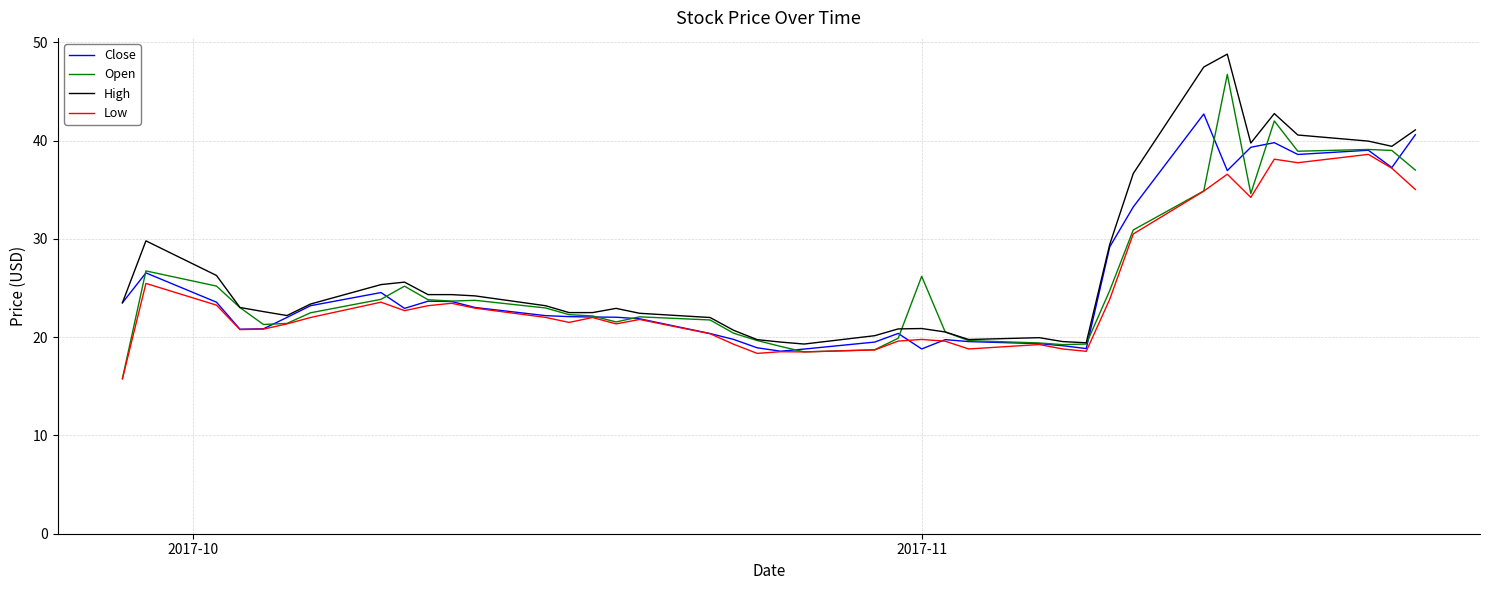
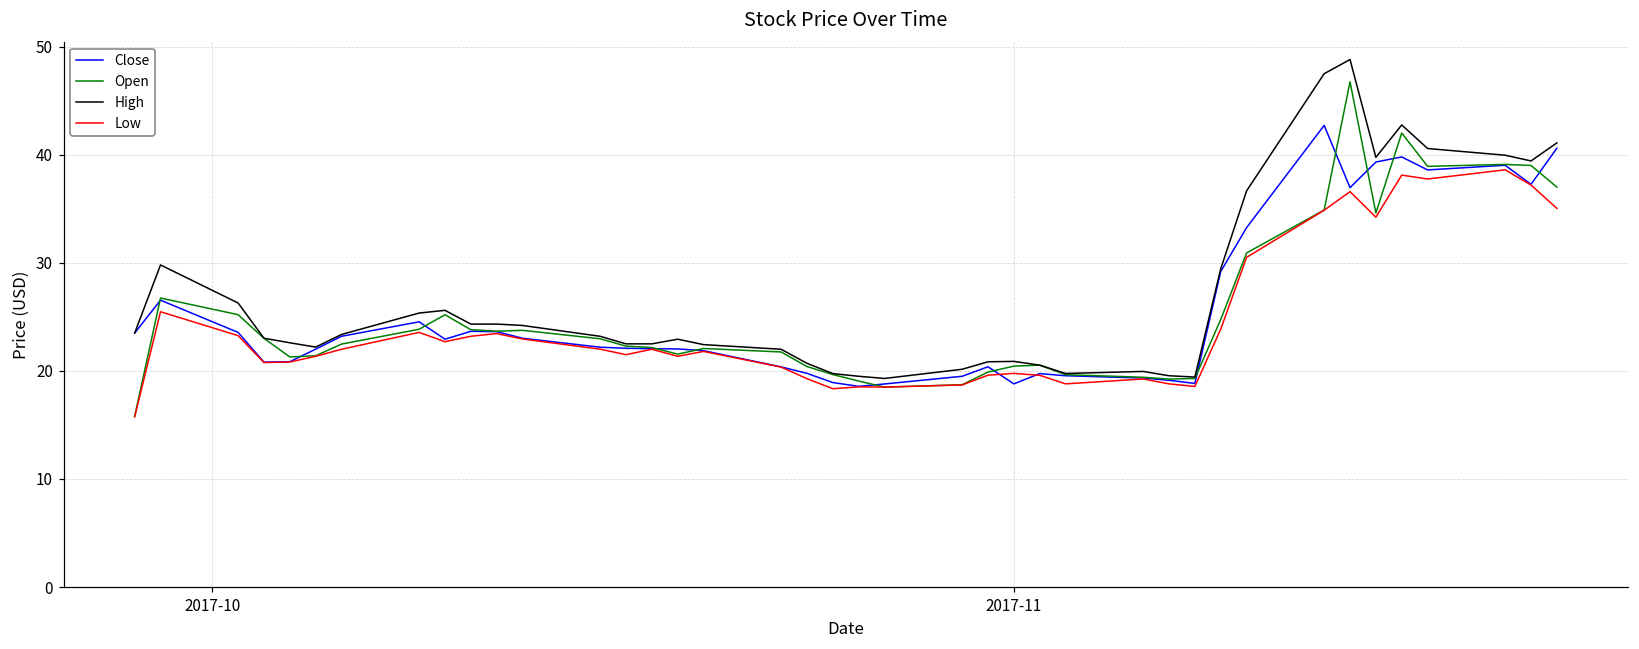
  {
    "Close": {
      "2017-11": 19
    },
    "Open": {
-     "2017-11": 26
+     "2017-11": 20
    },
    "High": {
      "2017-11": 21
    },
    "Low": {
      "2017-11": 20
    }
  }
